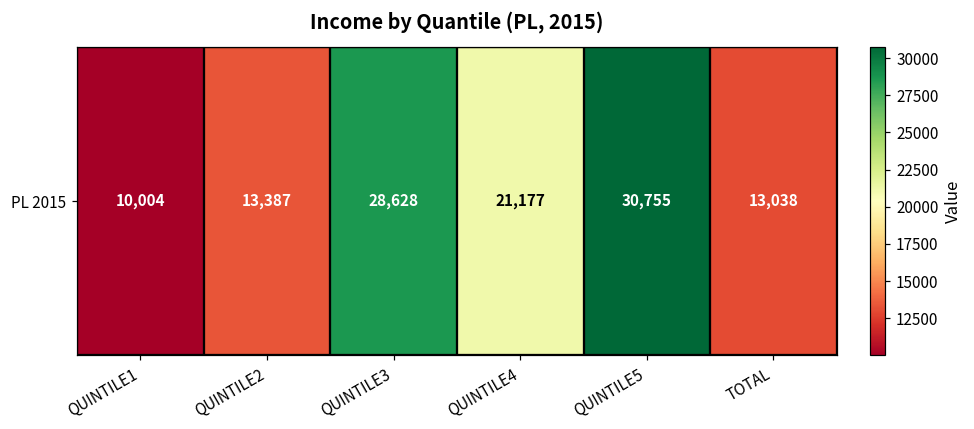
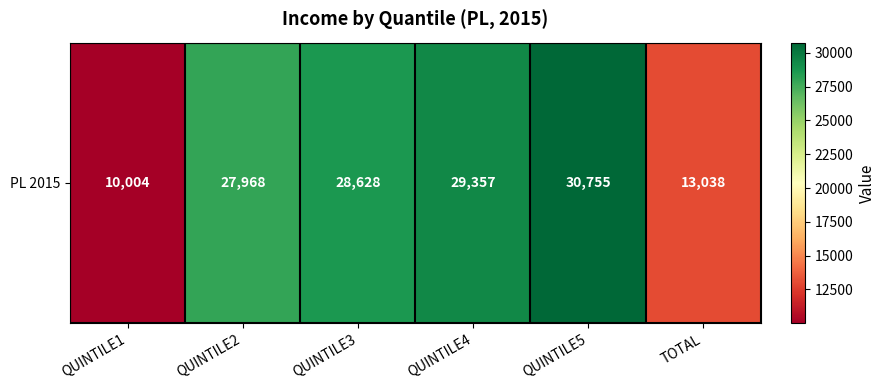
  {
    "PL 2015": {
      "QUINTILE1": "10,004",
-     "QUINTILE2": "13,387",
+     "QUINTILE2": "27,968",
      "QUINTILE3": "28,628",
-     "QUINTILE4": "21,177",
+     "QUINTILE4": "29,357",
      "QUINTILE5": "30,755",
      "TOTAL": "13,038"
    }
  }
